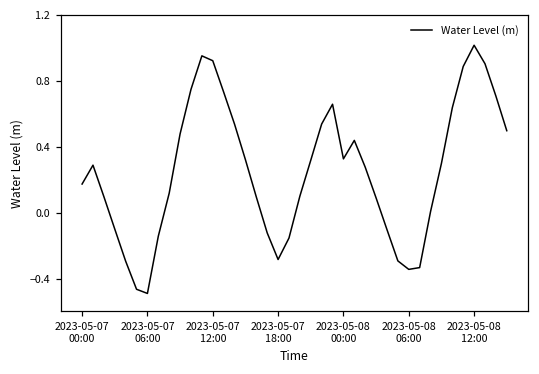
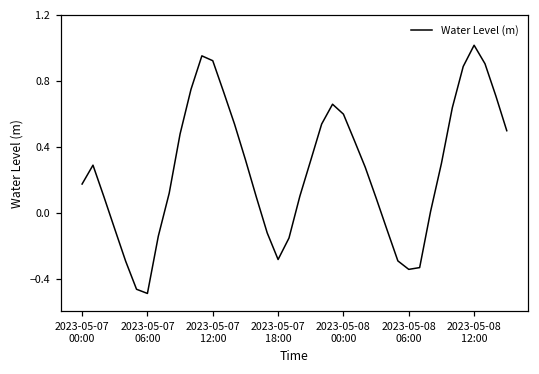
  {
    "2023-05-07 00:00": 0.17,
    "2023-05-07 06:00": -0.49,
    "2023-05-07 12:00": 0.92,
    "2023-05-07 18:00": -0.28,
-   "2023-05-08 00:00": 0.33,
+   "2023-05-08 00:00": 0.60,
    "2023-05-08 06:00": -0.34,
    "2023-05-08 12:00": 1.02
  }
